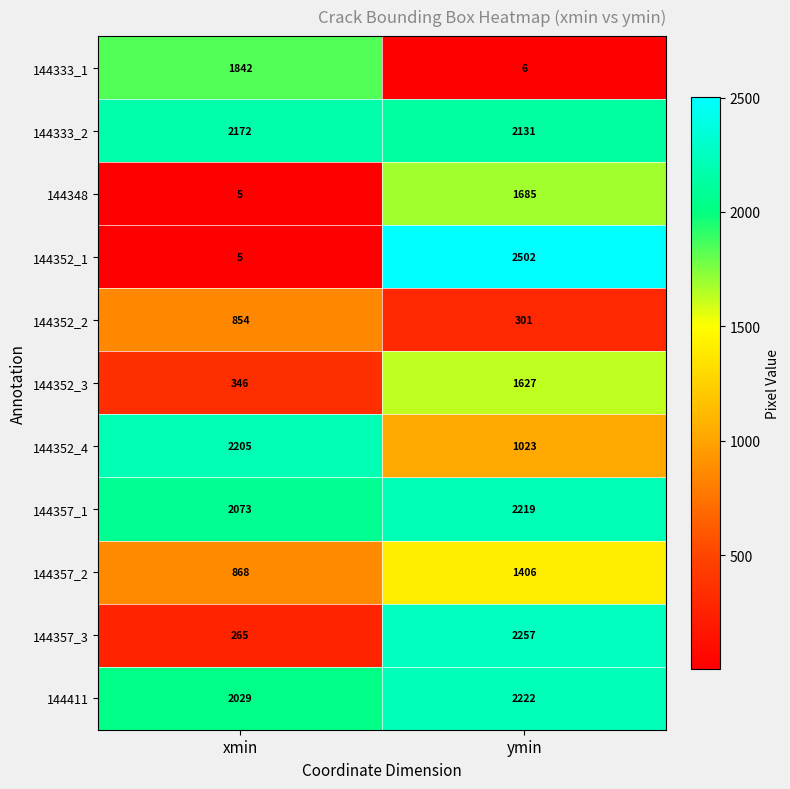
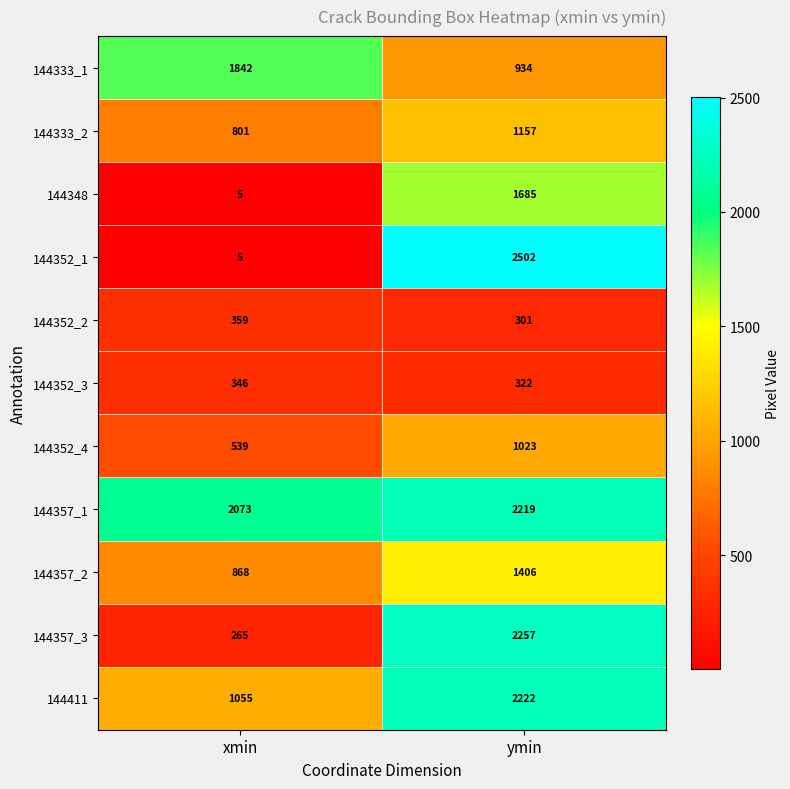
  {
    "144333_1": {
      "xmin": 1842,
-     "ymin": 6
+     "ymin": 934
    },
    "144333_2": {
-     "xmin": 2172,
-     "ymin": 2131
+     "xmin": 801,
+     "ymin": 1157
    },
    "144348": {
      "xmin": 5,
      "ymin": 1685
    },
    "144352_1": {
      "xmin": 5,
      "ymin": 2502
    },
    "144352_2": {
-     "xmin": 854,
+     "xmin": 359,
      "ymin": 301
    },
    "144352_3": {
      "xmin": 346,
-     "ymin": 1627
+     "ymin": 322
    },
    "144352_4": {
-     "xmin": 2205,
+     "xmin": 539,
      "ymin": 1023
    },
    "144357_1": {
      "xmin": 2073,
      "ymin": 2219
    },
    "144357_2": {
      "xmin": 868,
      "ymin": 1406
    },
    "144357_3": {
      "xmin": 265,
      "ymin": 2257
    },
    "144411": {
-     "xmin": 2029,
+     "xmin": 1055,
      "ymin": 2222
    }
  }
